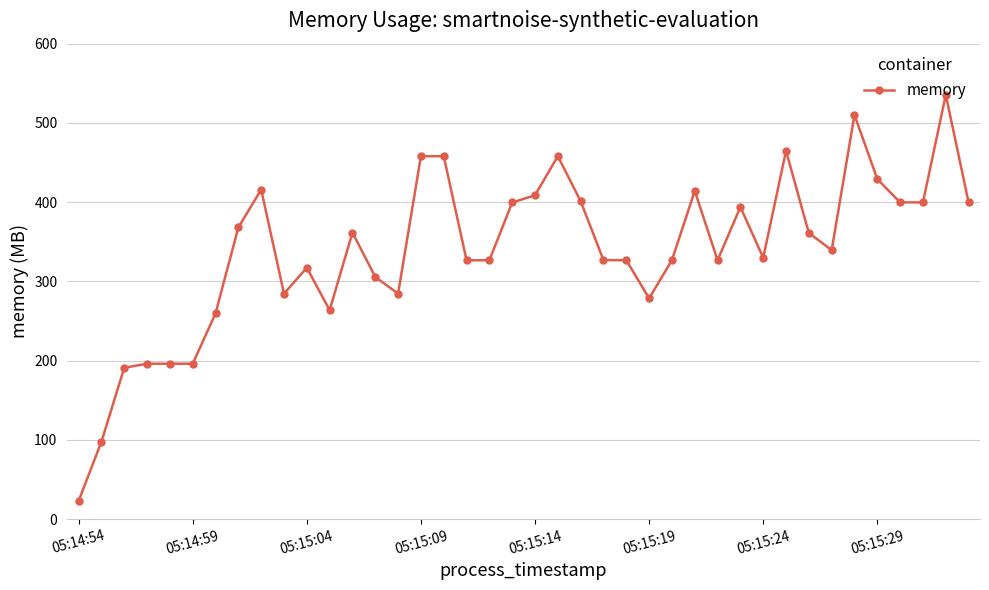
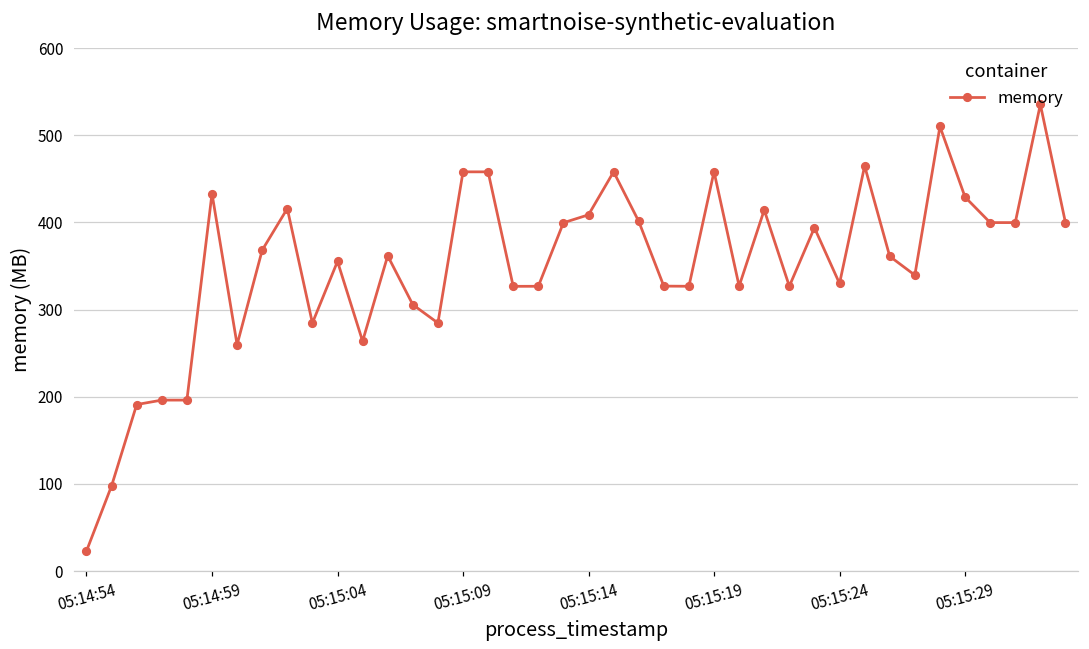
  {
    "05:14:54": 20,
-   "05:14:59": 200,
-   "05:15:04": 320,
+   "05:14:59": 430,
+   "05:15:04": 360,
    "05:15:09": 460,
    "05:15:14": 410,
-   "05:15:19": 280,
+   "05:15:19": 460,
    "05:15:24": 330,
    "05:15:29": 430
  }
